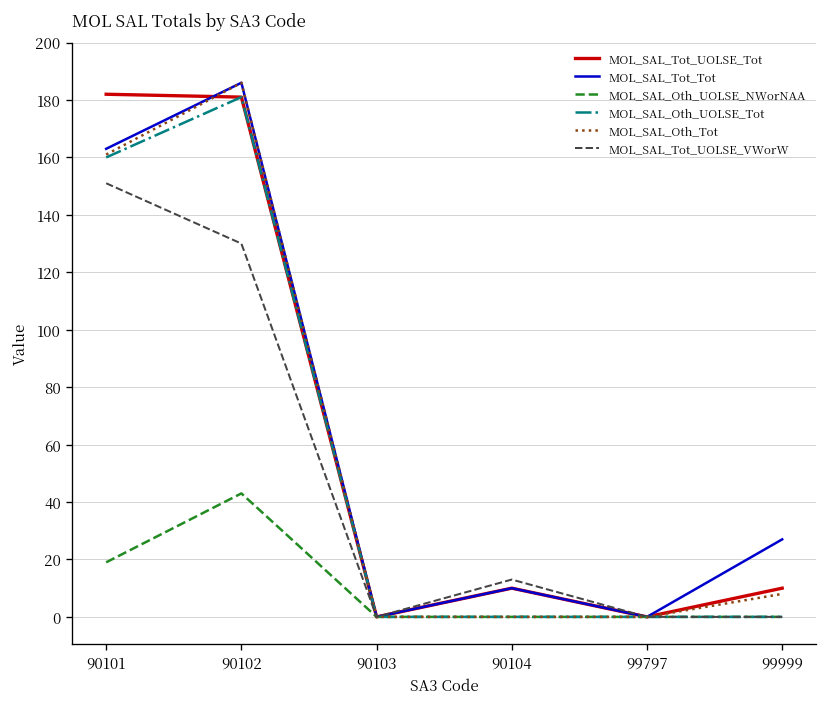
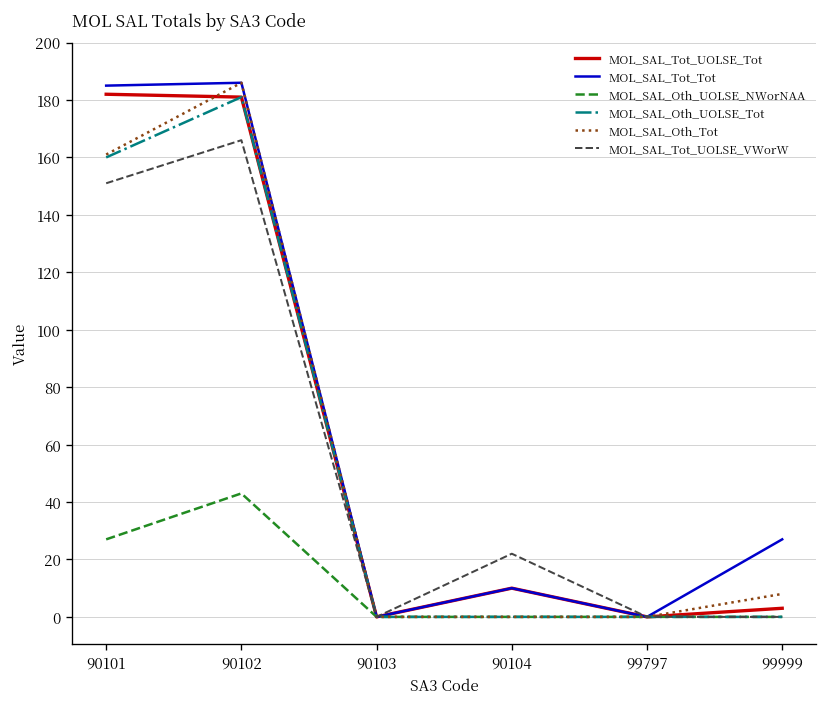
  {
    "MOL_SAL_Tot_UOLSE_Tot": {
      "90101": 182,
-     "99999": 10
+     "99999": 3
    },
    "MOL_SAL_Tot_Tot": {
-     "90101": 163,
+     "90101": 185,
      "99999": 27
    },
    "MOL_SAL_Oth_UOLSE_NWorNAA": {
-     "90101": 19,
+     "90101": 27,
      "90102": 43
    },
    "MOL_SAL_Oth_Tot": {
      "99999": 8
    },
    "MOL_SAL_Tot_UOLSE_VWorW": {
      "90101": 151,
-     "90102": 130,
-     "90104": 13
+     "90102": 166,
+     "90104": 22
    }
  }
